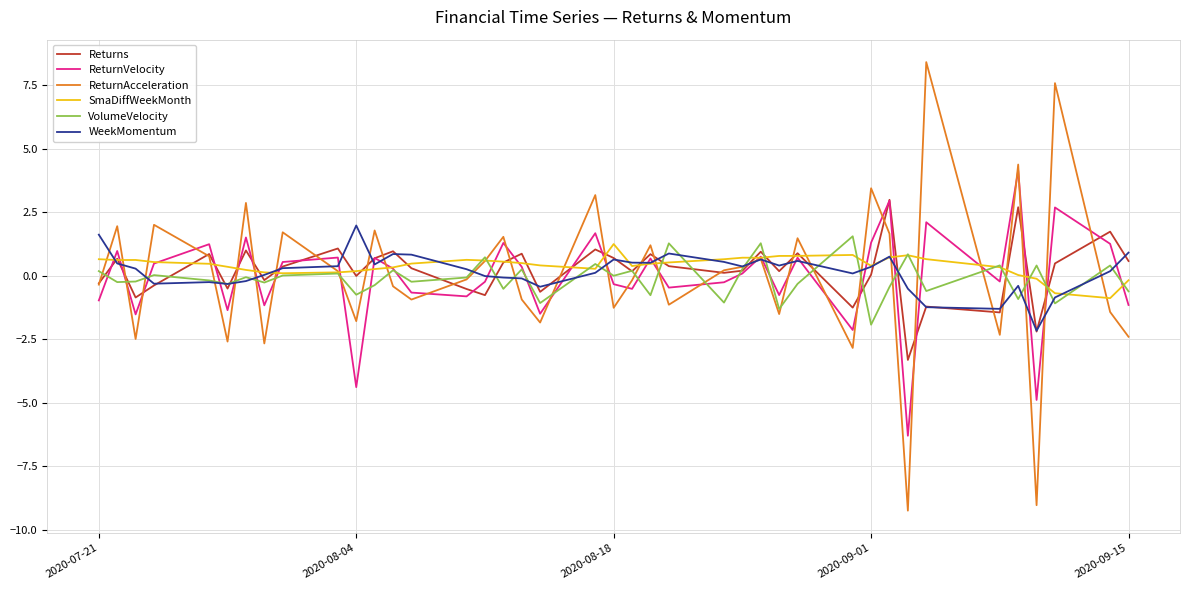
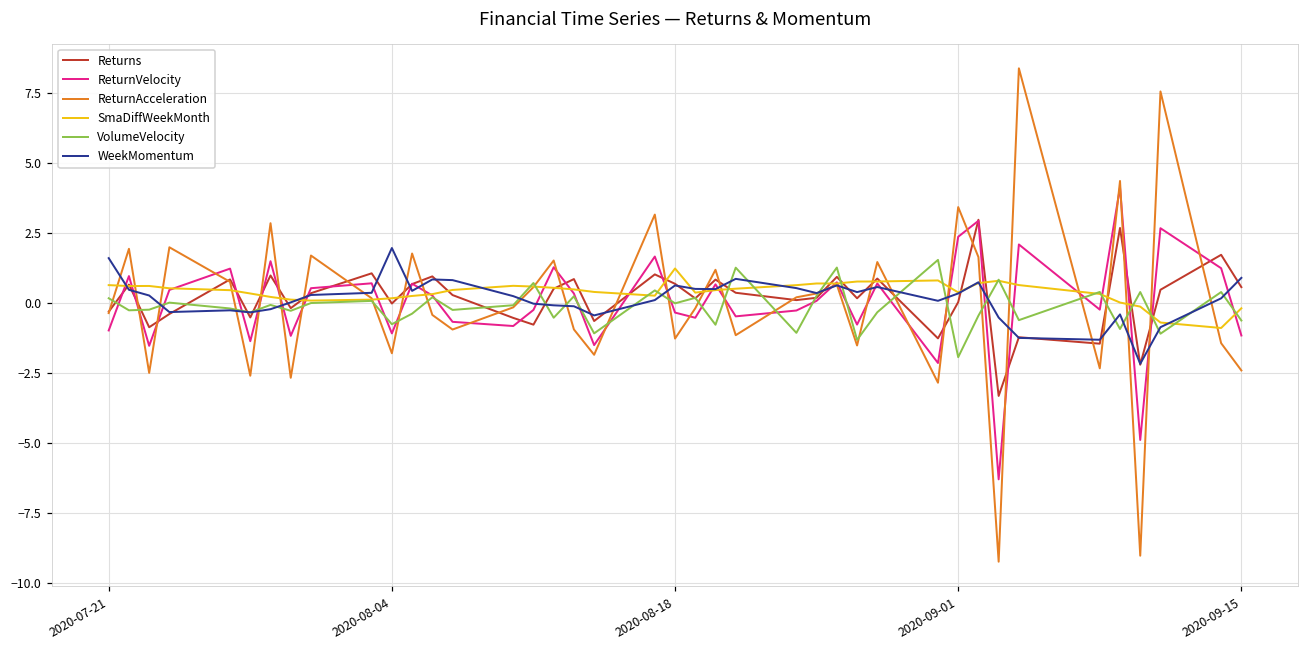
  {
    "Returns": {
      "2020-08-04": 0.0,
      "2020-09-01": 0.0,
      "2020-09-15": 0.6
    },
    "ReturnVelocity": {
      "2020-07-21": -1.0,
-     "2020-08-04": -4.4,
+     "2020-08-04": -1.1,
      "2020-08-18": -0.3,
-     "2020-09-01": 1.3,
+     "2020-09-01": 2.4,
      "2020-09-15": -1.2
    },
    "ReturnAcceleration": {
      "2020-08-04": -1.8,
      "2020-08-18": -1.3,
      "2020-09-01": 3.4,
      "2020-09-15": -2.4
    },
    "SmaDiffWeekMonth": {
      "2020-07-21": 0.6,
      "2020-08-04": 0.2,
      "2020-08-18": 1.2,
      "2020-09-15": -0.2
    },
    "VolumeVelocity": {
      "2020-07-21": 0.2,
      "2020-08-04": -0.8,
      "2020-08-18": 0.0,
      "2020-09-01": -1.9,
      "2020-09-15": -0.6
    },
    "WeekMomentum": {
      "2020-07-21": 1.6,
      "2020-08-04": 2.0,
      "2020-09-15": 0.9
    }
  }
